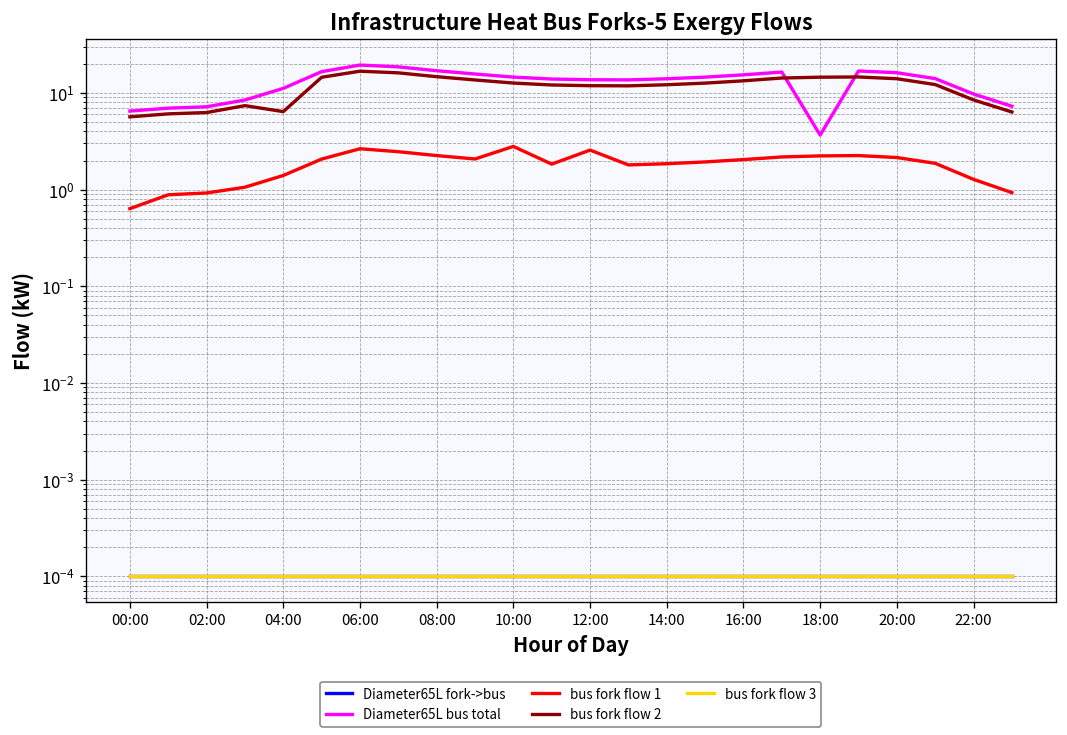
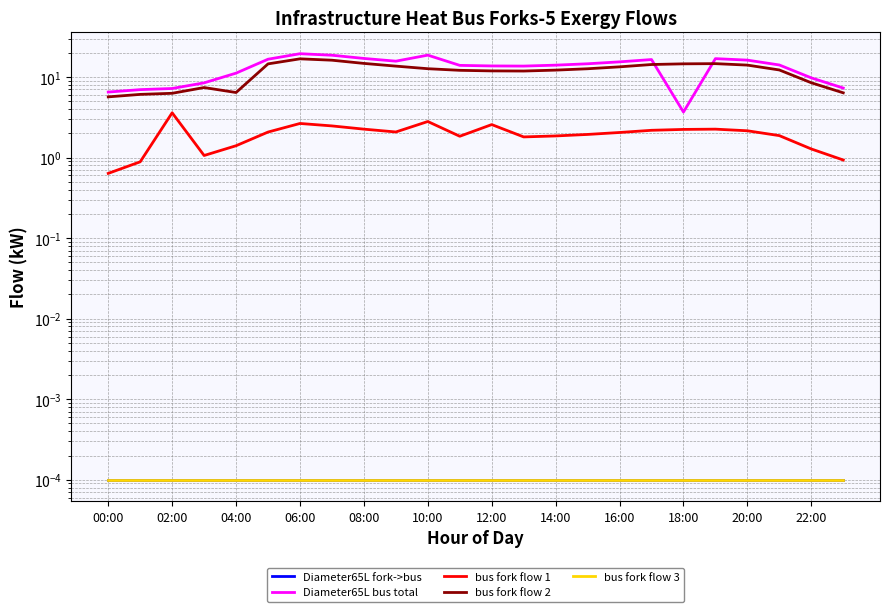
  {
    "bus fork flow 3": {
      "00:00": 0.00010,
      "02:00": 0.00010,
      "04:00": 0.00010,
      "06:00": 0.00010,
      "08:00": 0.00010,
      "10:00": 0.00010,
      "12:00": 0.00010,
      "14:00": 0.00010,
      "16:00": 0.00010,
      "18:00": 0.00010,
      "20:00": 0.00010,
      "22:00": 0.00010
    },
    "Diameter65L bus total": {
      "00:00": 6,
      "02:00": 7,
      "04:00": 11,
      "06:00": 19,
      "08:00": 17,
-     "10:00": 15,
+     "10:00": 19,
      "12:00": 14,
      "14:00": 14,
      "16:00": 15,
      "18:00": 4,
      "20:00": 16,
      "22:00": 10
    },
    "bus fork flow 1": {
      "00:00": 0.6,
-     "02:00": 0.9,
+     "02:00": 4,
      "04:00": 1.4,
      "06:00": 2.6,
      "08:00": 2.2,
      "10:00": 2.8,
      "12:00": 2.6,
      "14:00": 1.9,
      "16:00": 2.0,
      "18:00": 2.2,
      "20:00": 2.1,
      "22:00": 1.3
    },
    "bus fork flow 2": {
      "00:00": 6,
      "02:00": 6,
      "04:00": 6,
      "06:00": 17,
      "08:00": 15,
      "10:00": 13,
      "12:00": 12,
      "14:00": 12,
      "16:00": 13,
      "18:00": 15,
      "20:00": 14,
      "22:00": 8
    }
  }
